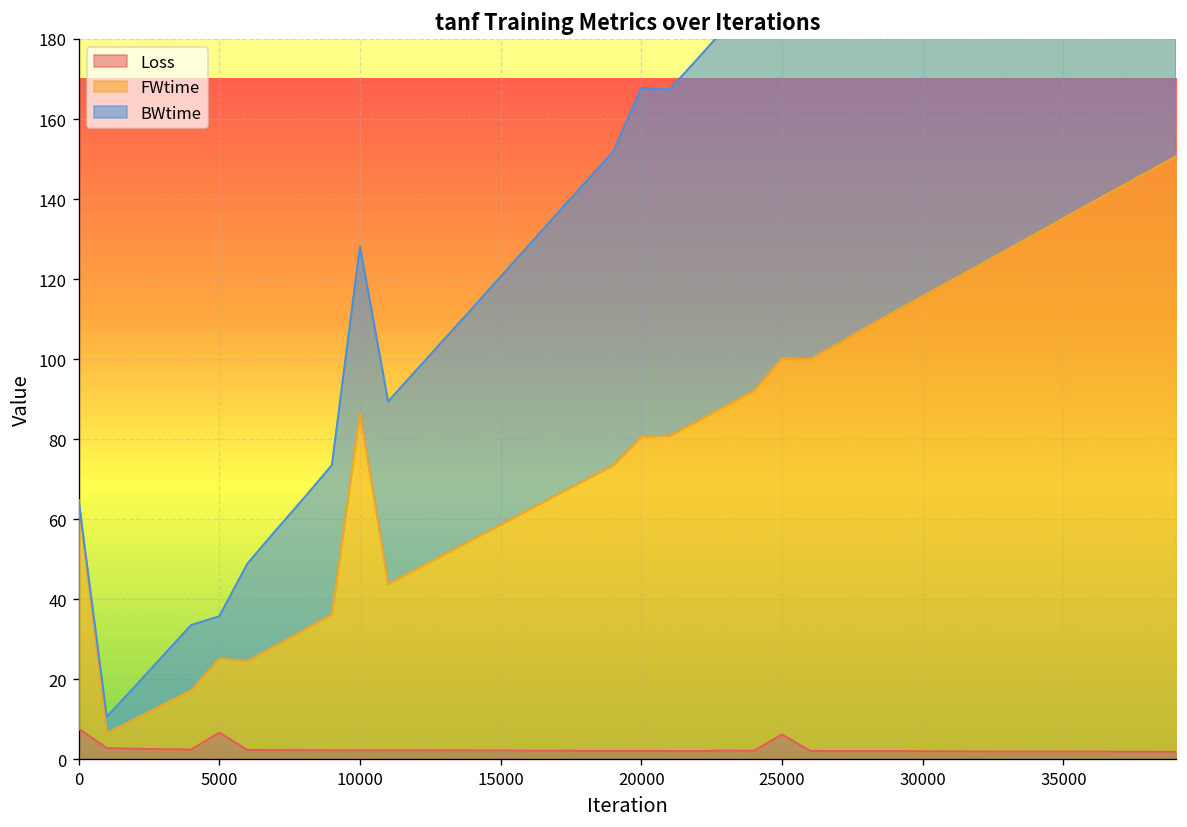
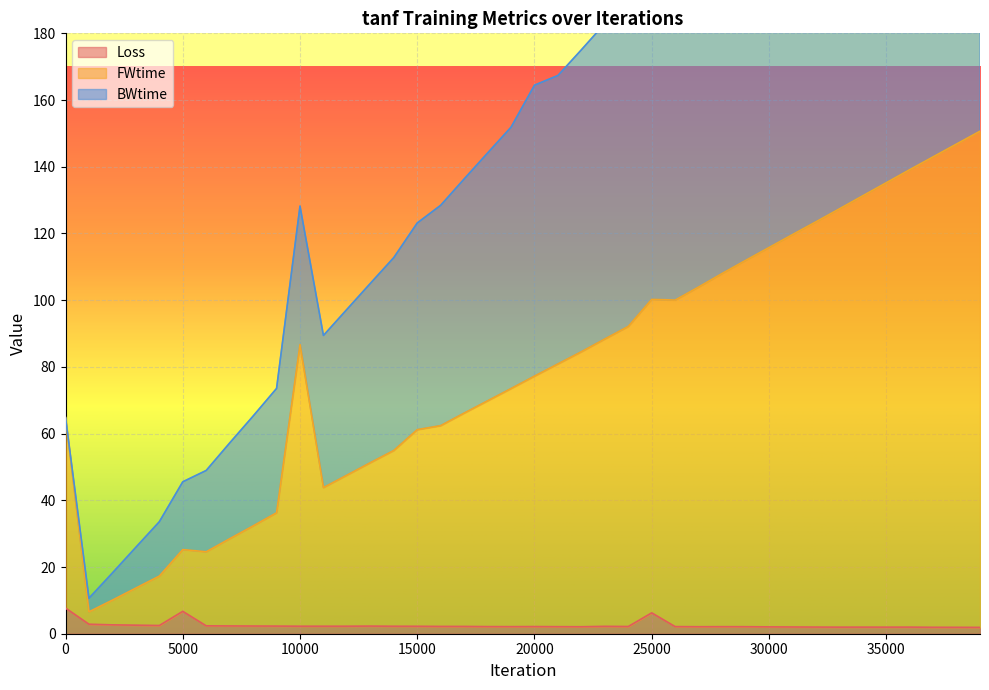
  {
    "Loss": {
      "0": 8,
      "5000": 7,
      "10000": 2,
      "15000": 2,
      "20000": 2,
      "25000": 6,
      "30000": 2,
      "35000": 2
    },
    "FWtime": {
      "5000": 19,
      "10000": 84,
-     "15000": 56,
-     "20000": 78,
+     "15000": 59,
+     "20000": 75,
      "25000": 94,
      "30000": 114,
      "35000": 133
    },
    "BWtime": {
-     "5000": 11,
+     "5000": 20,
      "10000": 41,
      "15000": 62,
      "20000": 87
    }
  }
